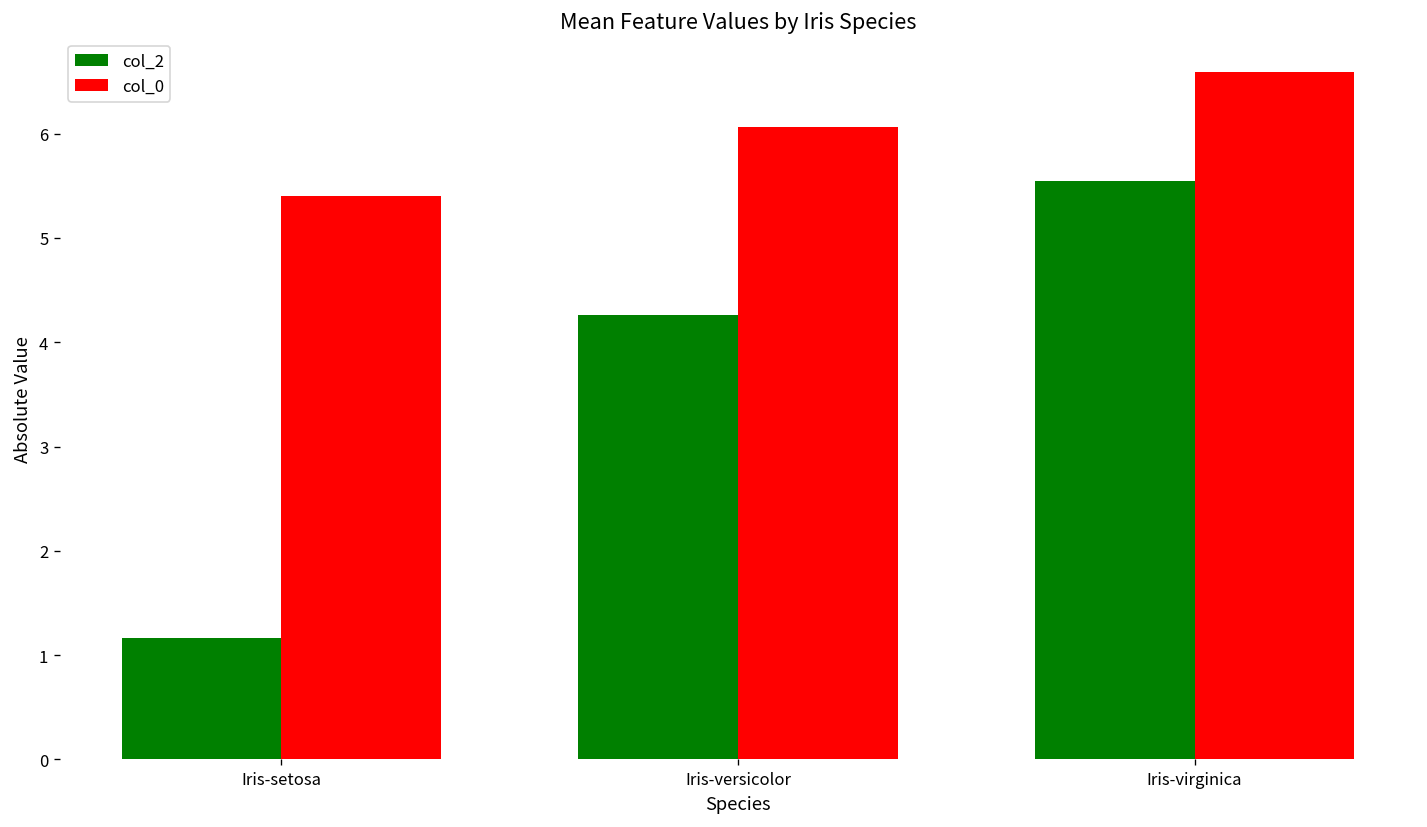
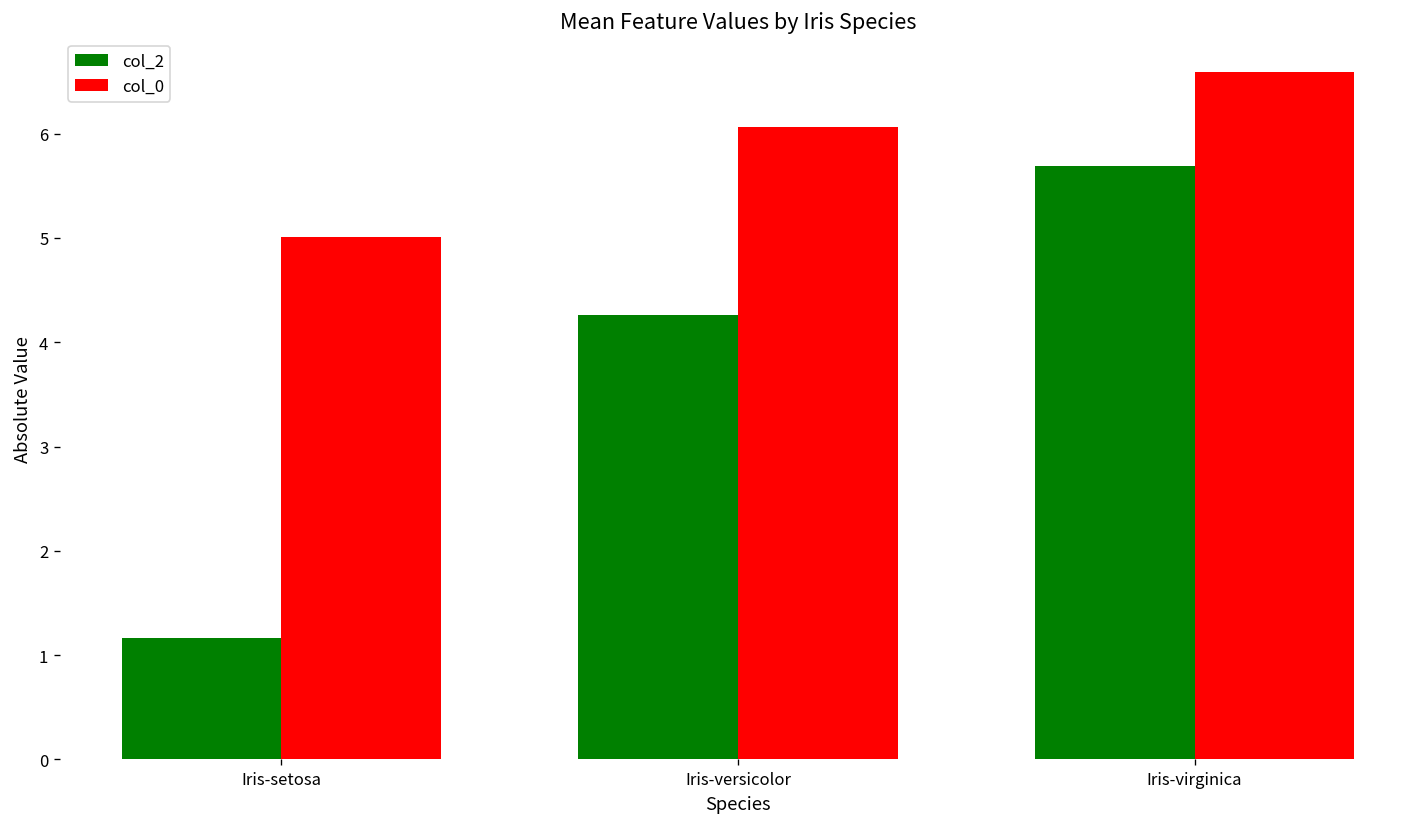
  {
    "col_2": {
      "Iris-setosa": 1.2,
      "Iris-versicolor": 4.3,
-     "Iris-virginica": 5.6
+     "Iris-virginica": 5.7
    },
    "col_0": {
-     "Iris-setosa": 5.4,
+     "Iris-setosa": 5.0,
      "Iris-versicolor": 6.1,
      "Iris-virginica": 6.6
    }
  }
